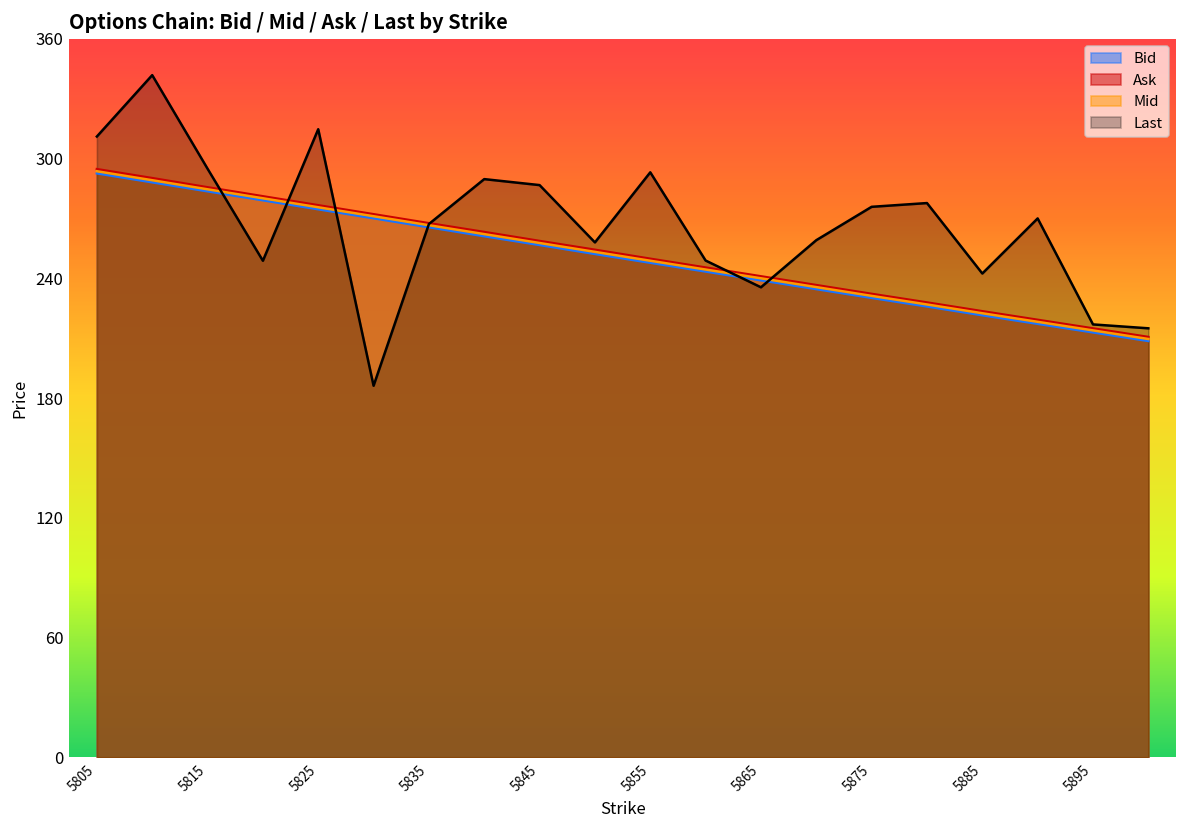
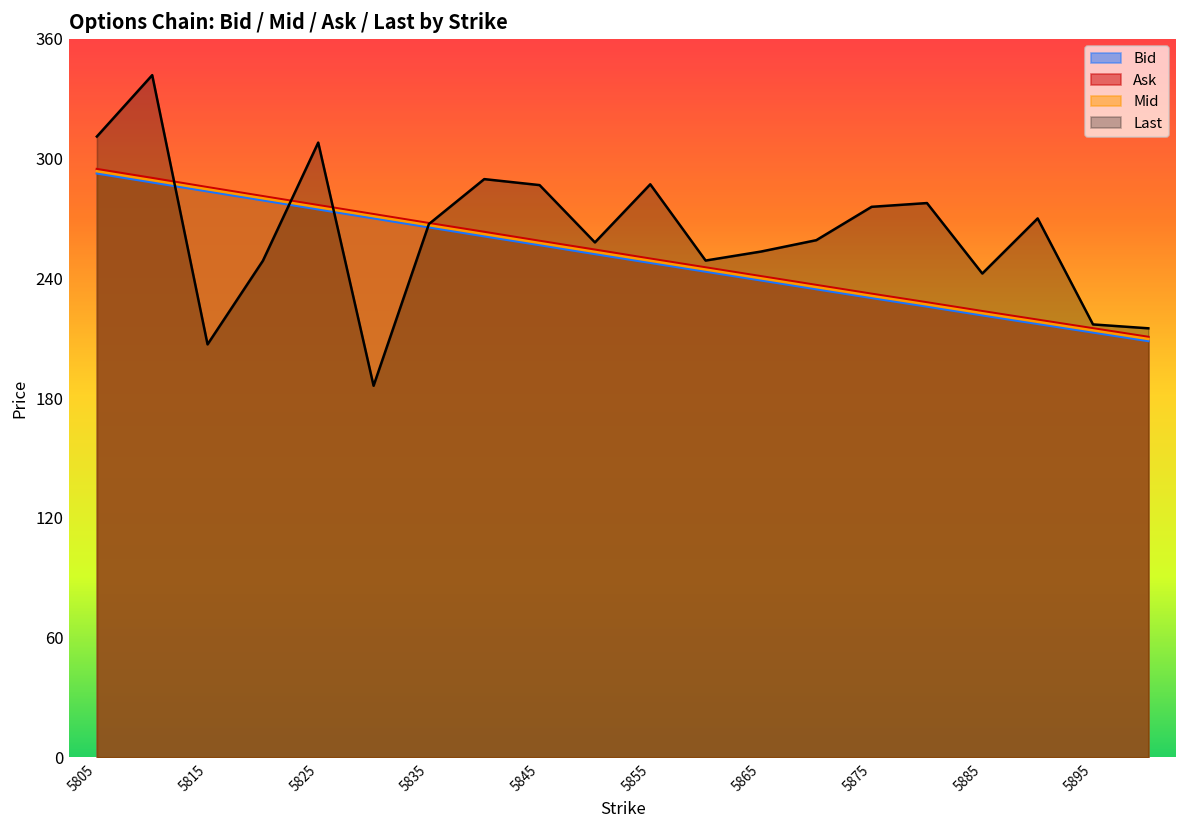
  {
    "Last": {
      "5805": 311,
-     "5815": 295,
-     "5825": 315,
+     "5815": 207,
+     "5825": 308,
      "5845": 287,
-     "5855": 293,
-     "5865": 236,
+     "5855": 287,
+     "5865": 253,
      "5875": 276,
      "5885": 242,
      "5895": 217
    }
  }
